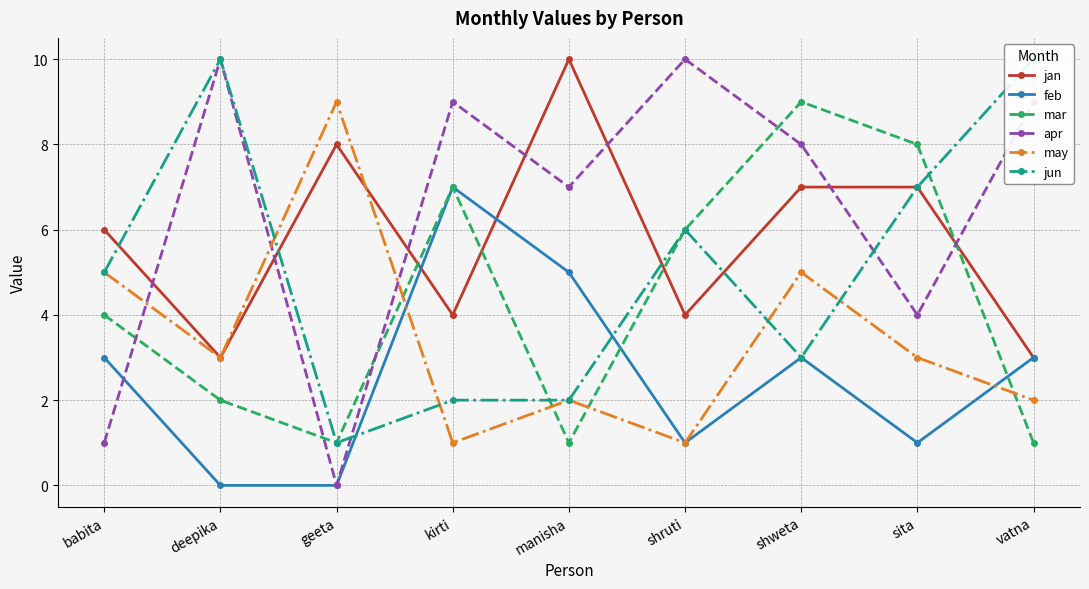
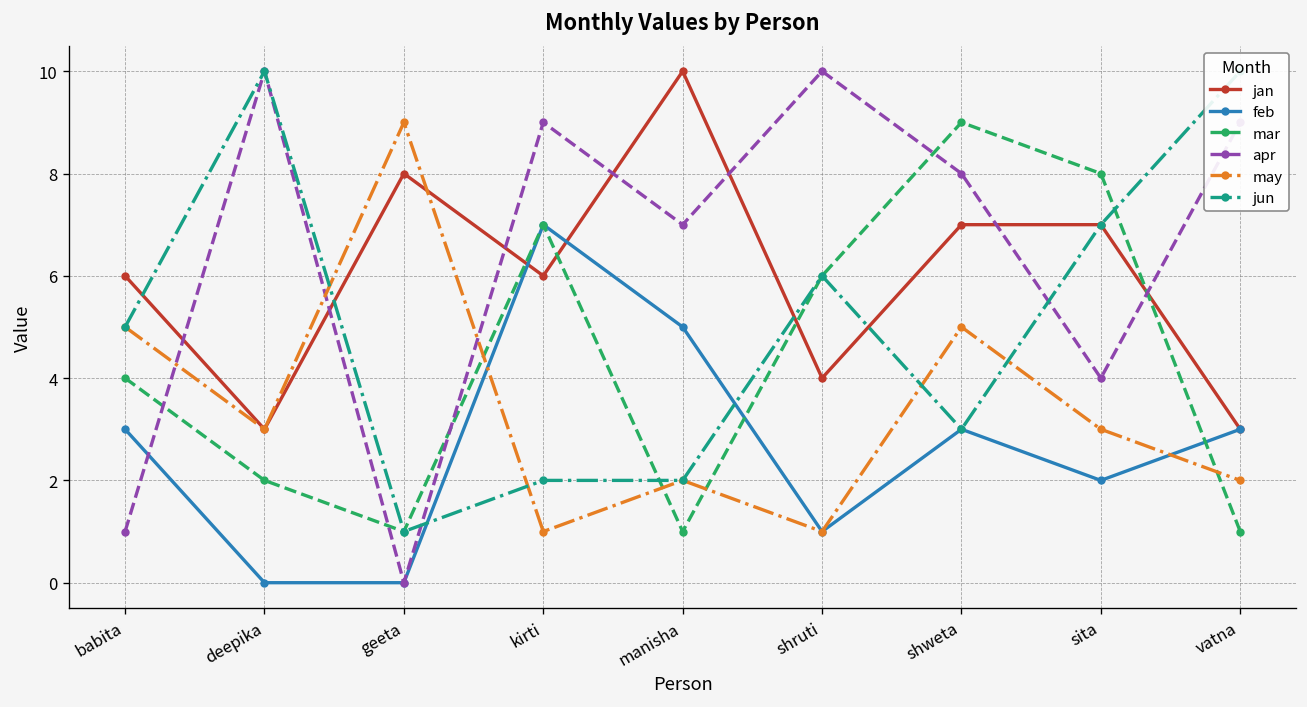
  {
    "jan": {
      "babita": 6,
      "geeta": 8,
-     "kirti": 4,
+     "kirti": 6,
      "manisha": 10,
      "shruti": 4,
      "shweta": 7
    },
    "feb": {
      "babita": 3,
      "deepika": 0,
      "manisha": 5,
-     "sita": 1
+     "sita": 2
    },
    "apr": {
      "babita": 1,
      "kirti": 9,
      "manisha": 7,
      "shruti": 10,
      "shweta": 8,
      "sita": 4
    },
    "may": {
      "geeta": 9,
      "kirti": 1,
      "shweta": 5,
      "sita": 3,
      "vatna": 2
    }
  }
